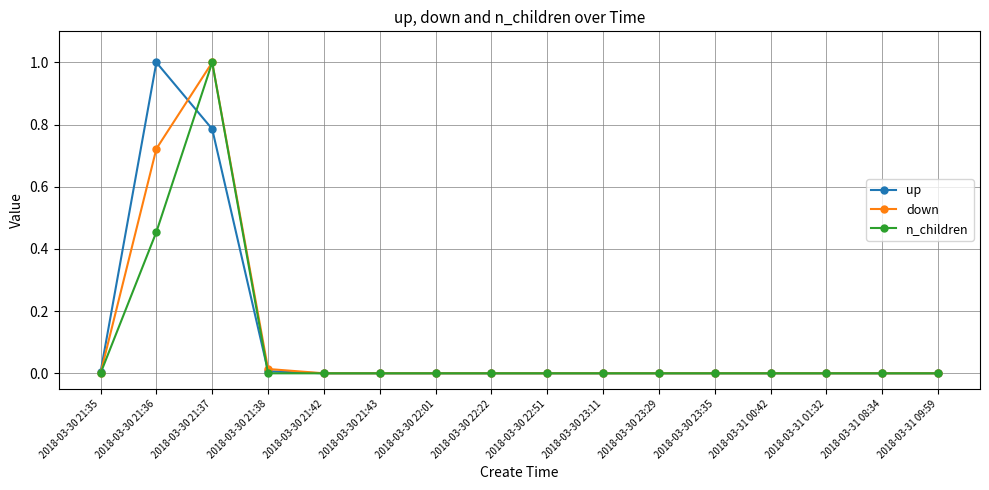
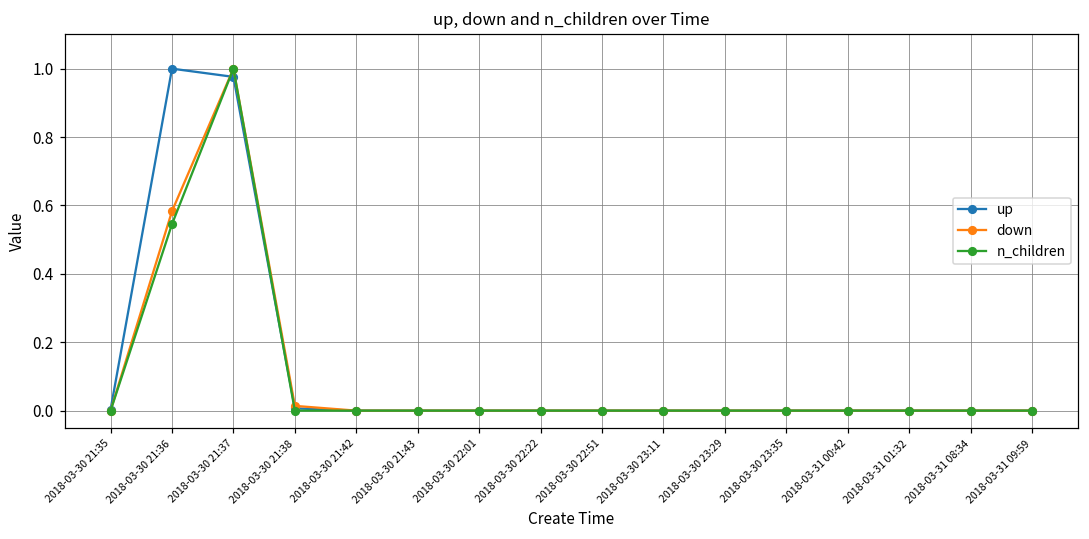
  {
    "up": {
      "2018-03-30 21:36": 1.00,
-     "2018-03-30 21:37": 0.79
+     "2018-03-30 21:37": 0.98
    },
    "down": {
-     "2018-03-30 21:36": 0.72
+     "2018-03-30 21:36": 0.58
    },
    "n_children": {
-     "2018-03-30 21:36": 0.45
+     "2018-03-30 21:36": 0.55
    }
  }
